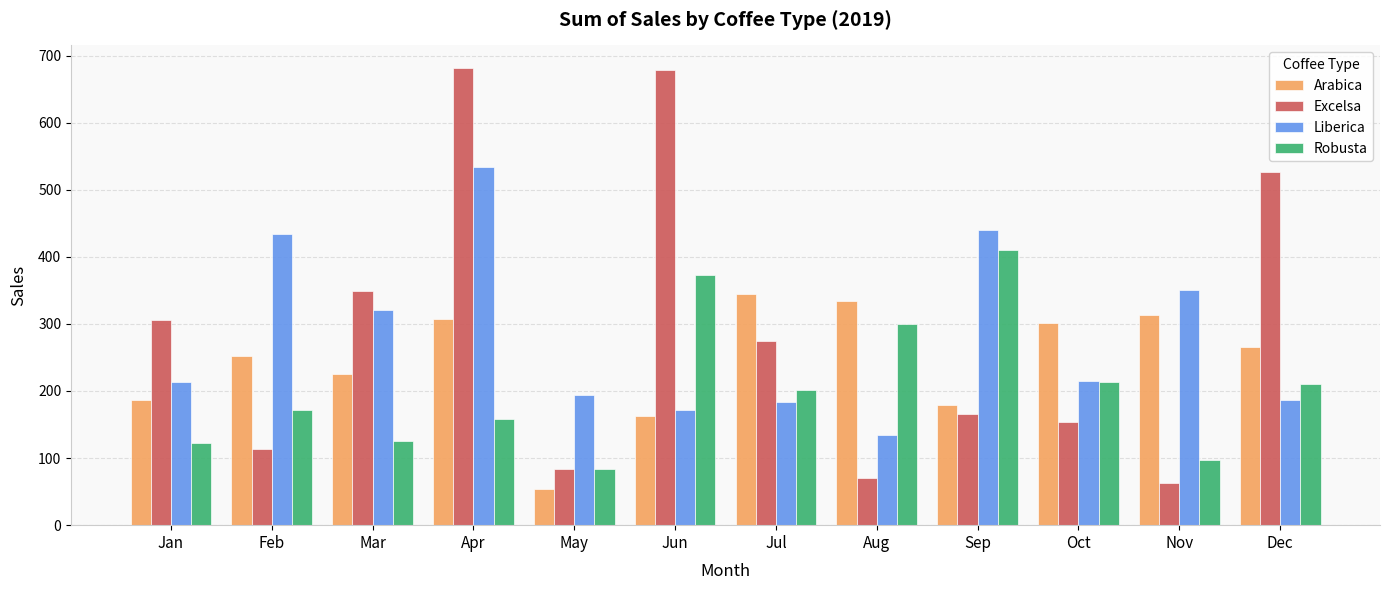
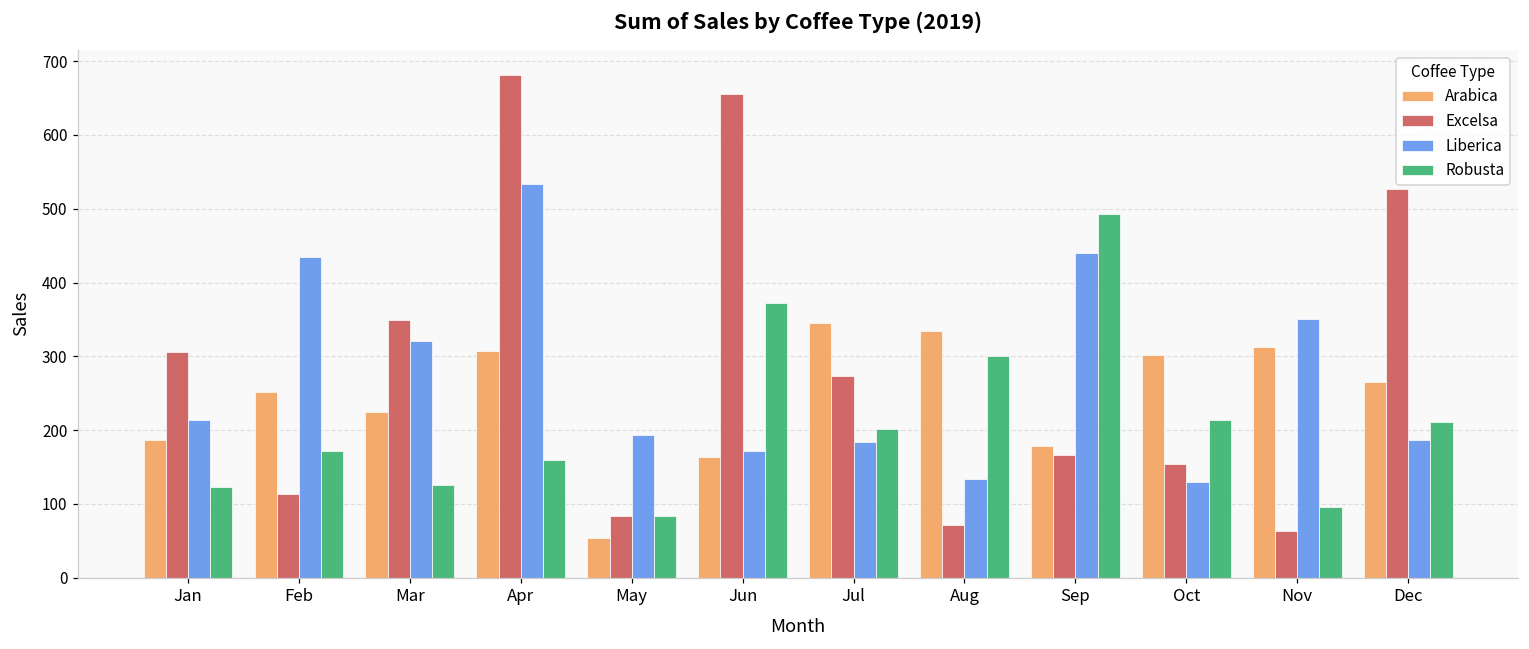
  {
    "Arabica": {
      "Jan": 190,
      "Feb": 250,
      "Mar": 220,
      "Apr": 310,
      "May": 50,
      "Jun": 160,
      "Jul": 350,
      "Aug": 330,
      "Sep": 180,
      "Oct": 300,
      "Nov": 310,
      "Dec": 270
    },
    "Excelsa": {
      "Jan": 310,
      "Feb": 110,
      "Mar": 350,
      "Apr": 680,
      "May": 80,
-     "Jun": 680,
+     "Jun": 660,
      "Jul": 270,
      "Aug": 70,
      "Sep": 170,
      "Oct": 150,
      "Nov": 60,
      "Dec": 530
    },
    "Liberica": {
      "Jan": 210,
      "Feb": 430,
      "Mar": 320,
      "Apr": 530,
      "May": 190,
      "Jun": 170,
      "Jul": 180,
      "Aug": 130,
      "Sep": 440,
-     "Oct": 220,
+     "Oct": 130,
      "Nov": 350,
      "Dec": 190
    },
    "Robusta": {
      "Jan": 120,
      "Feb": 170,
      "Mar": 130,
      "Apr": 160,
      "May": 80,
      "Jun": 370,
      "Jul": 200,
      "Aug": 300,
-     "Sep": 410,
+     "Sep": 490,
      "Oct": 210,
      "Nov": 100,
      "Dec": 210
    }
  }
